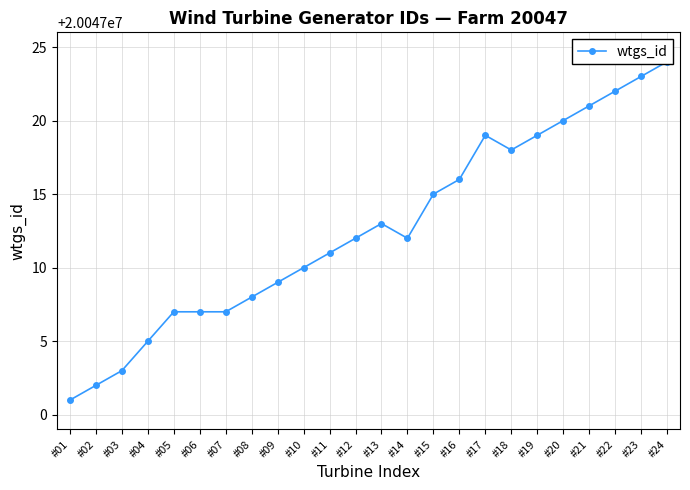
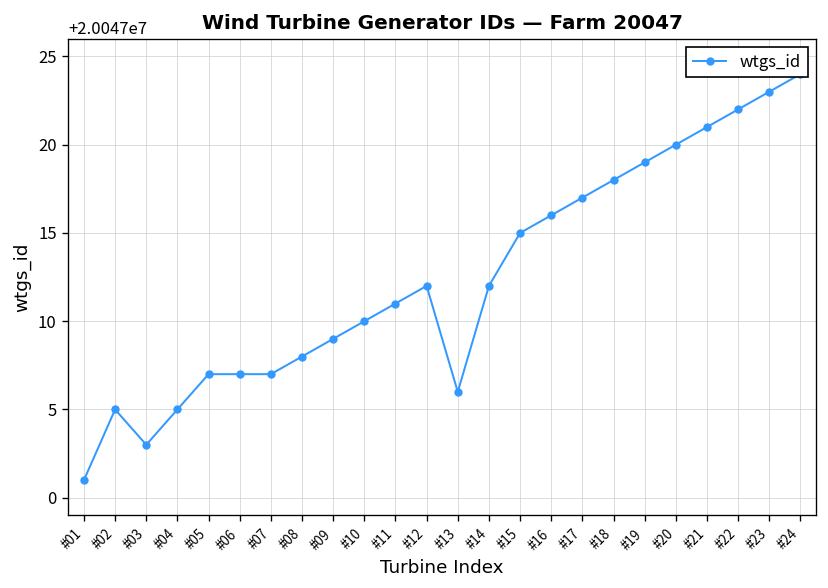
  {
    "#01": 20047001,
-   "#02": 20047002,
+   "#02": 20047005,
    "#03": 20047003,
    "#04": 20047005,
    "#05": 20047007,
    "#06": 20047007,
    "#07": 20047007,
    "#08": 20047008,
    "#09": 20047009,
    "#10": 20047010,
    "#11": 20047011,
    "#12": 20047012,
-   "#13": 20047013,
+   "#13": 20047006,
    "#14": 20047012,
    "#15": 20047015,
    "#16": 20047016,
-   "#17": 20047019,
+   "#17": 20047017,
    "#18": 20047018,
    "#19": 20047019,
    "#20": 20047020,
    "#21": 20047021,
    "#22": 20047022,
    "#23": 20047023
  }
